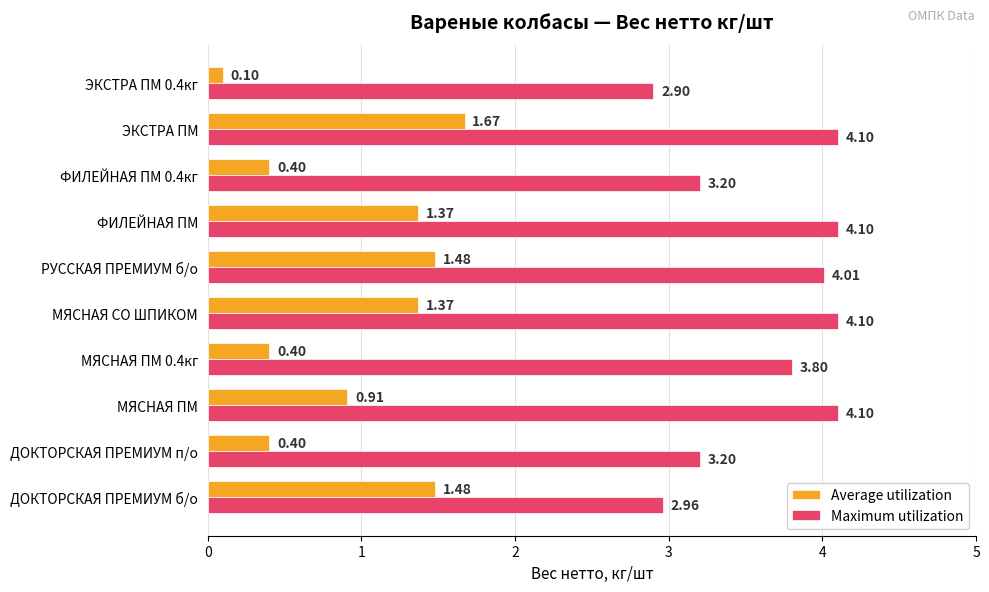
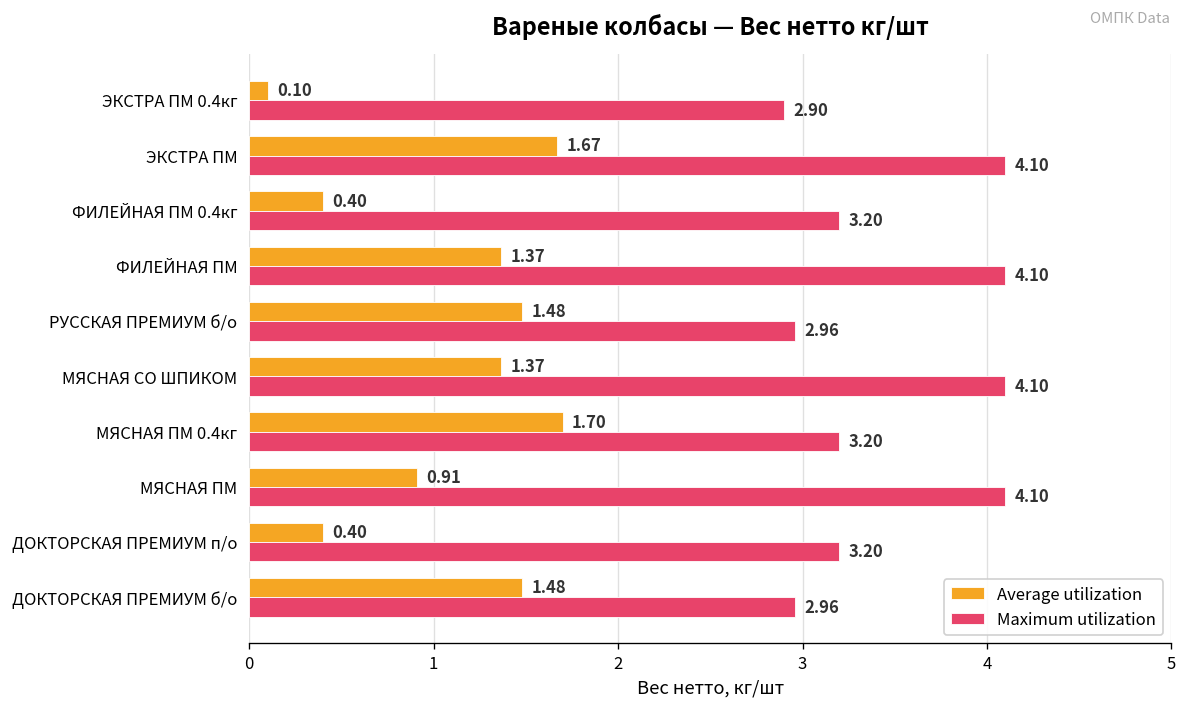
  {
    "Average utilization": {
      "ЭКСТРА ПМ 0.4кг": 0.10,
      "ЭКСТРА ПМ": 1.67,
      "ФИЛЕЙНАЯ ПМ 0.4кг": 0.40,
      "ФИЛЕЙНАЯ ПМ": 1.37,
      "РУССКАЯ ПРЕМИУМ б/о": 1.48,
      "МЯСНАЯ СО ШПИКОМ": 1.37,
-     "МЯСНАЯ ПМ 0.4кг": 0.40,
+     "МЯСНАЯ ПМ 0.4кг": 1.70,
      "МЯСНАЯ ПМ": 0.91,
      "ДОКТОРСКАЯ ПРЕМИУМ п/о": 0.40,
      "ДОКТОРСКАЯ ПРЕМИУМ б/о": 1.48
    },
    "Maximum utilization": {
      "ЭКСТРА ПМ 0.4кг": 2.90,
      "ЭКСТРА ПМ": 4.10,
      "ФИЛЕЙНАЯ ПМ 0.4кг": 3.20,
      "ФИЛЕЙНАЯ ПМ": 4.10,
-     "РУССКАЯ ПРЕМИУМ б/о": 4.01,
+     "РУССКАЯ ПРЕМИУМ б/о": 2.96,
      "МЯСНАЯ СО ШПИКОМ": 4.10,
-     "МЯСНАЯ ПМ 0.4кг": 3.80,
+     "МЯСНАЯ ПМ 0.4кг": 3.20,
      "МЯСНАЯ ПМ": 4.10,
      "ДОКТОРСКАЯ ПРЕМИУМ п/о": 3.20,
      "ДОКТОРСКАЯ ПРЕМИУМ б/о": 2.96
    }
  }
